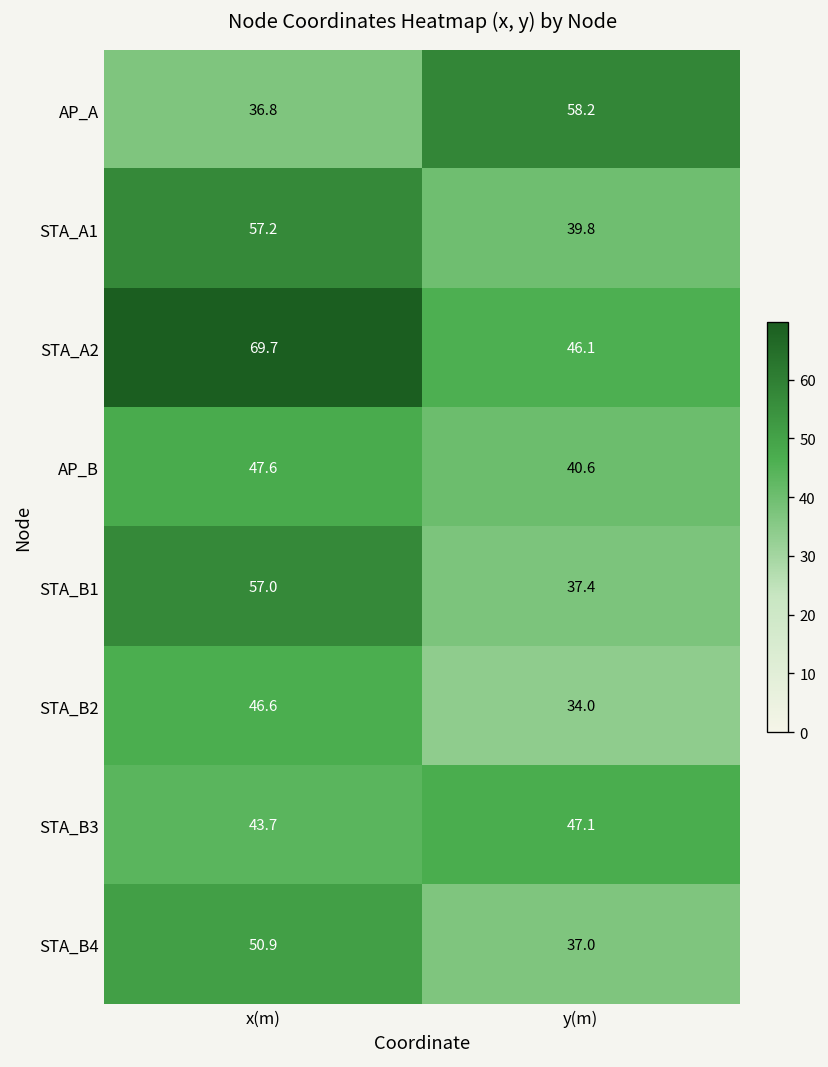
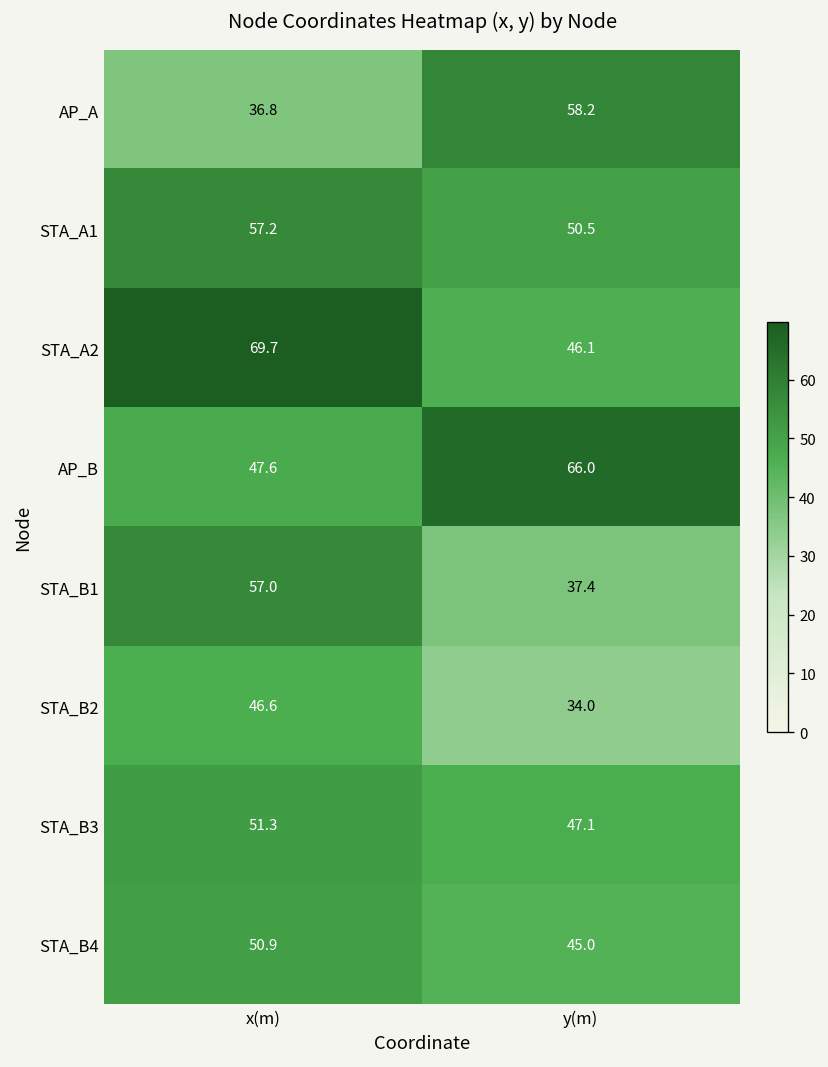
  {
    "AP_A": {
      "x(m)": 36.8,
      "y(m)": 58.2
    },
    "STA_A1": {
      "x(m)": 57.2,
-     "y(m)": 39.8
+     "y(m)": 50.5
    },
    "STA_A2": {
      "x(m)": 69.7,
      "y(m)": 46.1
    },
    "AP_B": {
      "x(m)": 47.6,
-     "y(m)": 40.6
+     "y(m)": 66.0
    },
    "STA_B1": {
      "x(m)": 57.0,
      "y(m)": 37.4
    },
    "STA_B2": {
      "x(m)": 46.6,
      "y(m)": 34.0
    },
    "STA_B3": {
-     "x(m)": 43.7,
+     "x(m)": 51.3,
      "y(m)": 47.1
    },
    "STA_B4": {
      "x(m)": 50.9,
-     "y(m)": 37.0
+     "y(m)": 45.0
    }
  }
